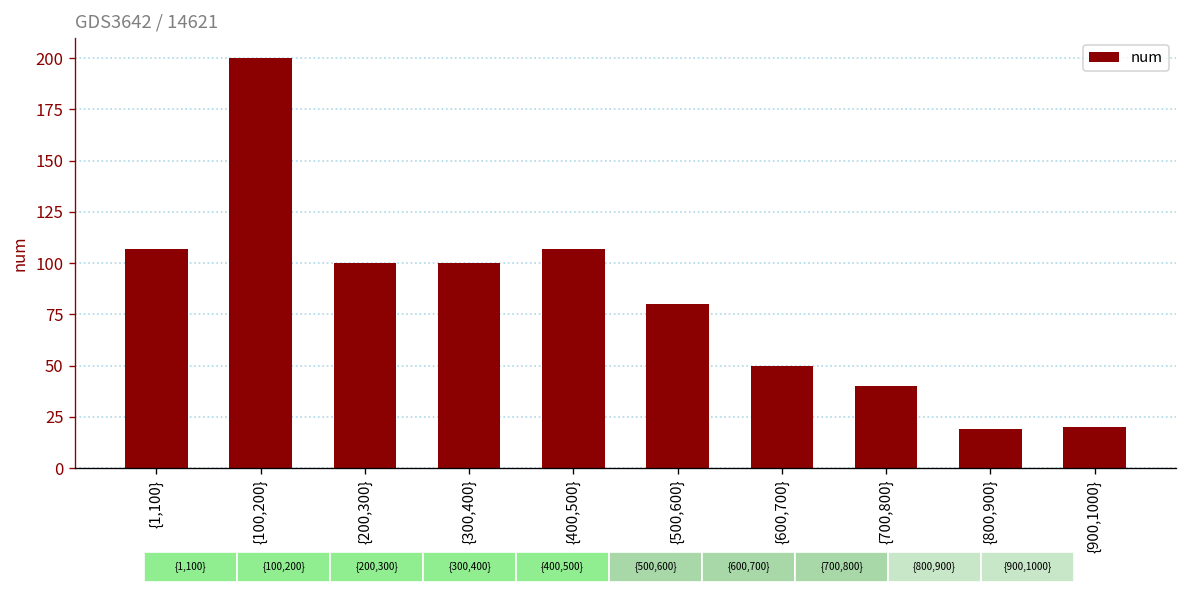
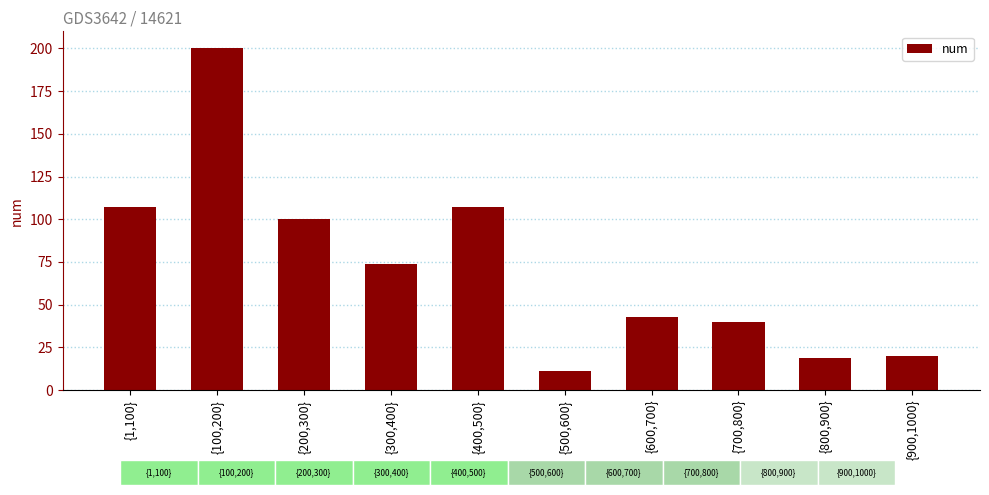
  {
    "GDS3642 / 14621": {
      "{1,100}": 107,
      "{100,200}": 200,
      "{200,300}": 100,
-     "{300,400}": 100,
+     "{300,400}": 74,
      "{400,500}": 107,
-     "{500,600}": 80,
-     "{600,700}": 50,
+     "{500,600}": 11,
+     "{600,700}": 43,
      "{700,800}": 40,
      "{800,900}": 19,
      "{900,1000}": 20
    }
  }
